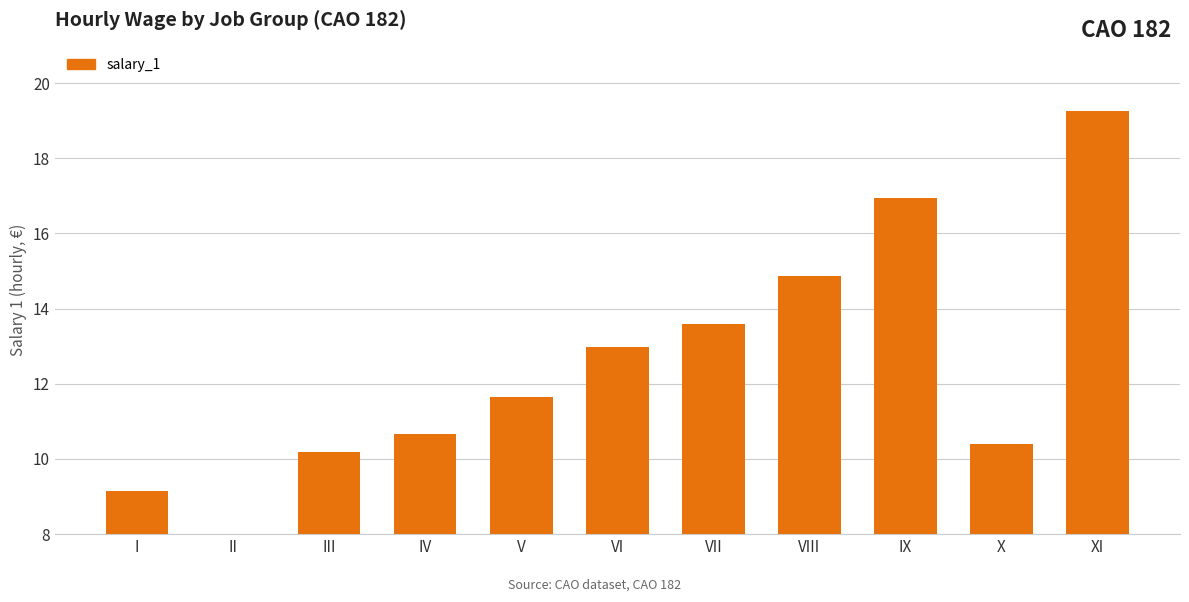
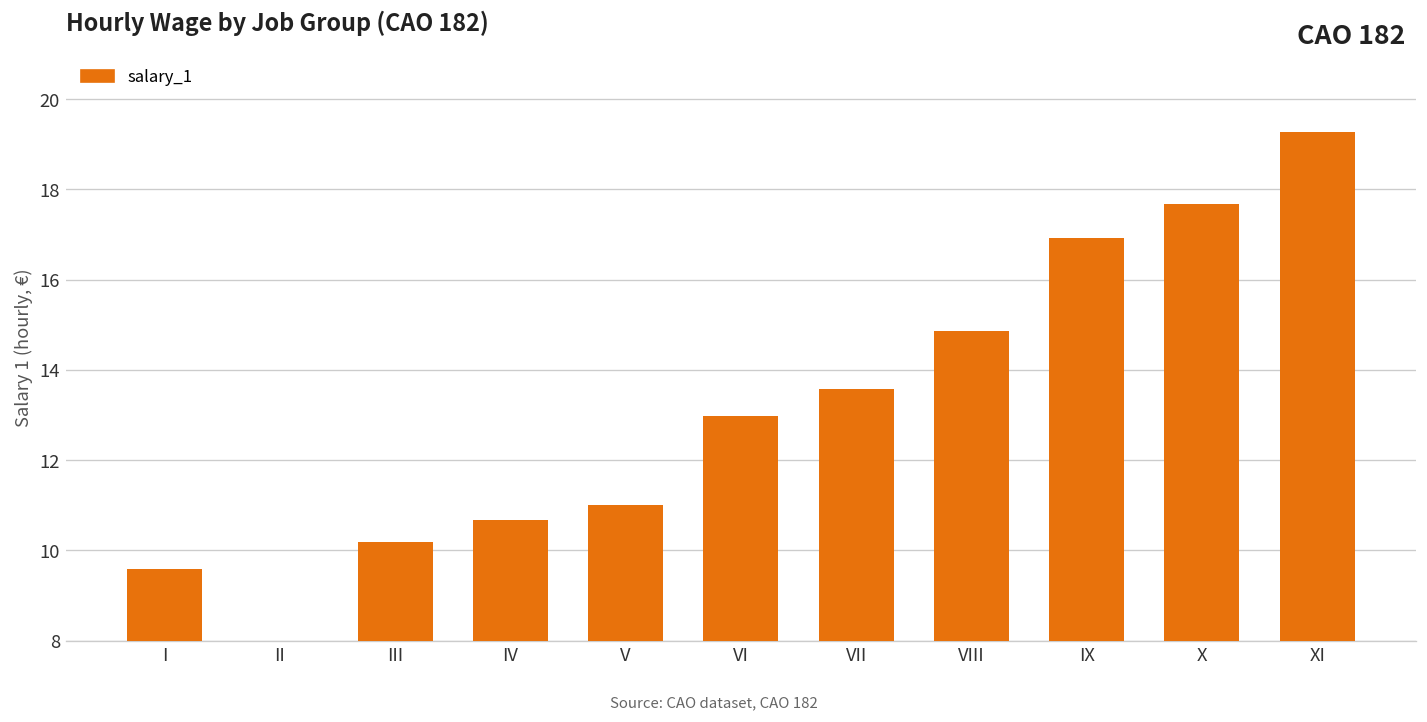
  {
-   "I": 9.1,
+   "I": 9.6,
    "III": 10.2,
    "IV": 10.7,
-   "V": 11.6,
+   "V": 11.0,
    "VI": 13.0,
    "VII": 13.6,
    "VIII": 14.9,
    "IX": 16.9,
-   "X": 10.4,
+   "X": 17.7,
    "XI": 19.3
  }
